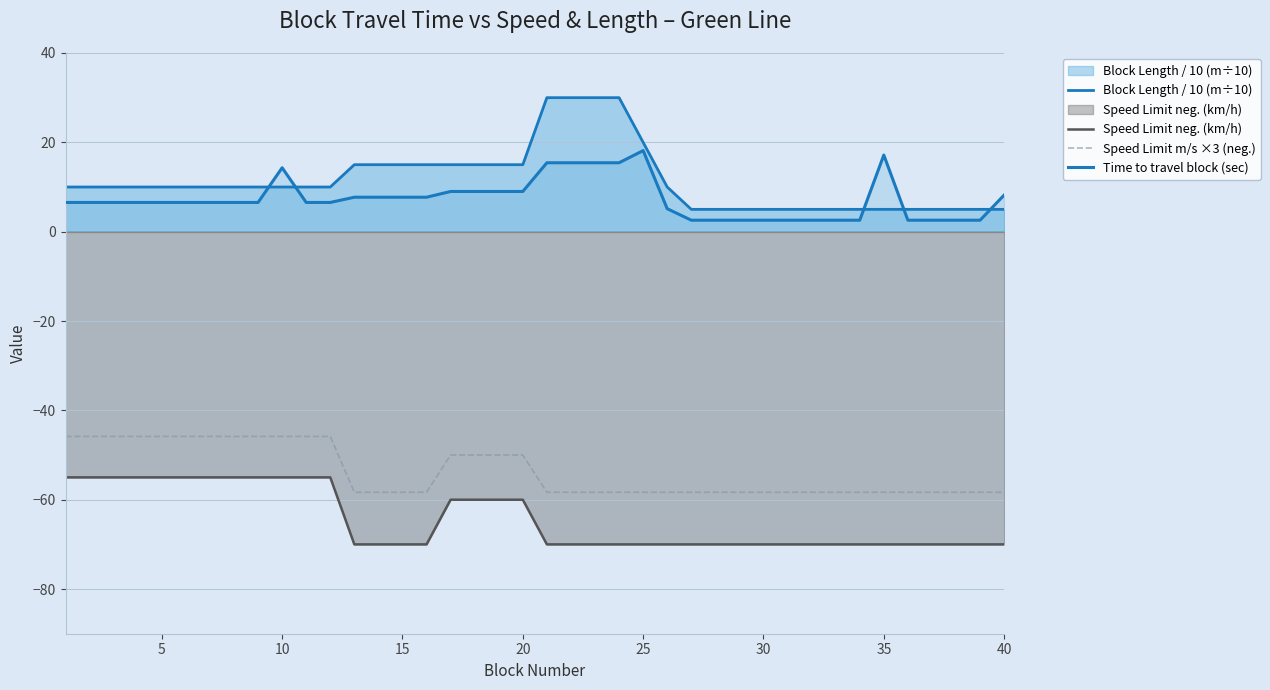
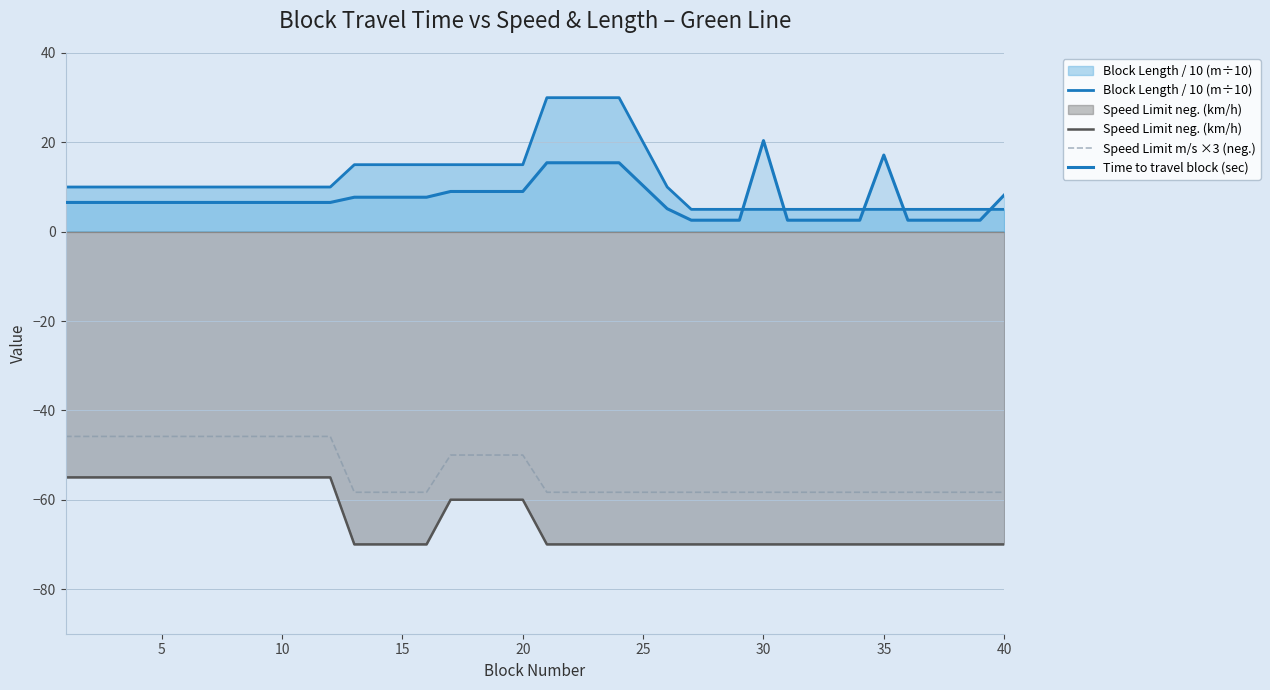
  {
    "Time to travel block (sec)": {
      "5": 7,
-     "10": 14,
+     "10": 7,
      "15": 8,
      "20": 9,
-     "25": 18,
-     "30": 3,
+     "25": 10,
+     "30": 20,
      "35": 17,
      "40": 8
    }
  }
